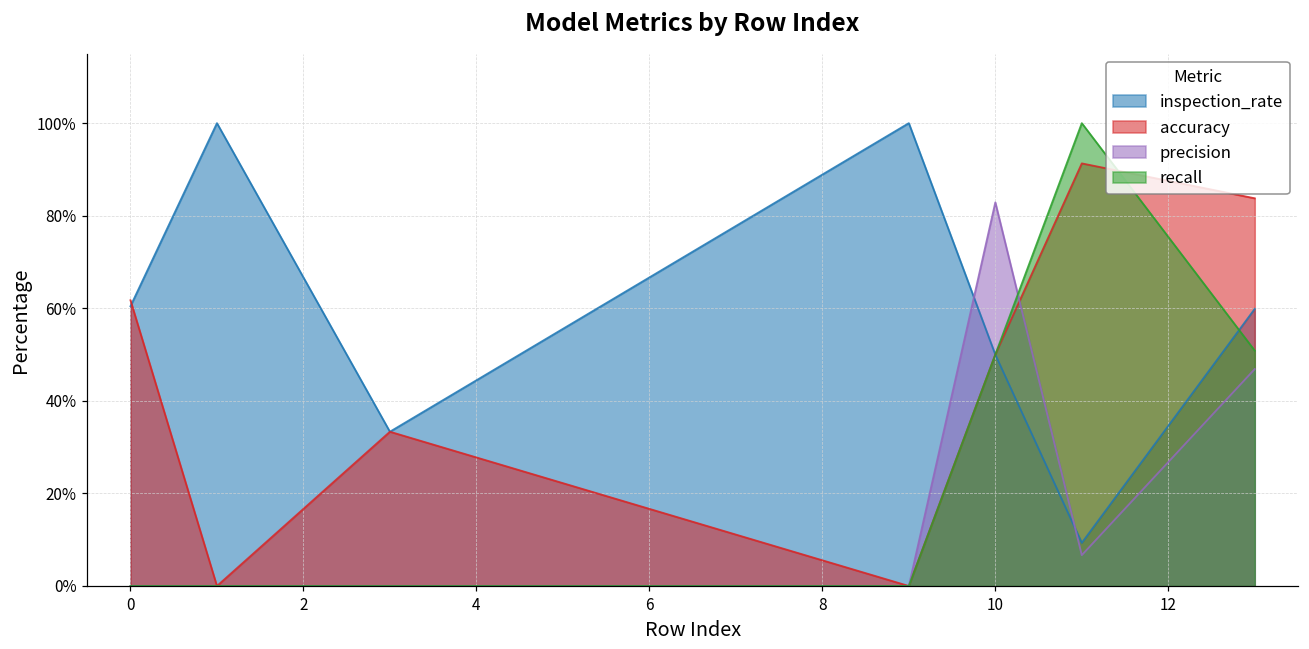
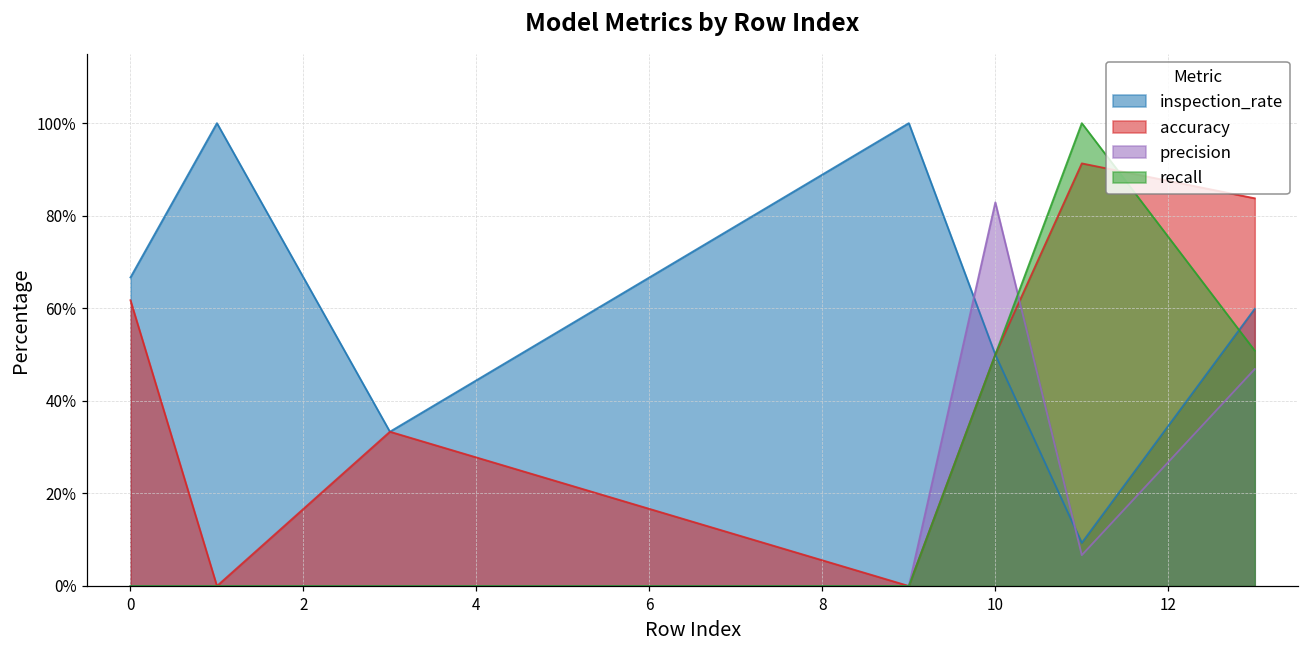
  {
    "inspection_rate": {
-     "0": "60%"
+     "0": "67%"
    },
    "accuracy": {
      "0": "62%"
    },
    "precision": {
      "10": "83%"
    }
  }
